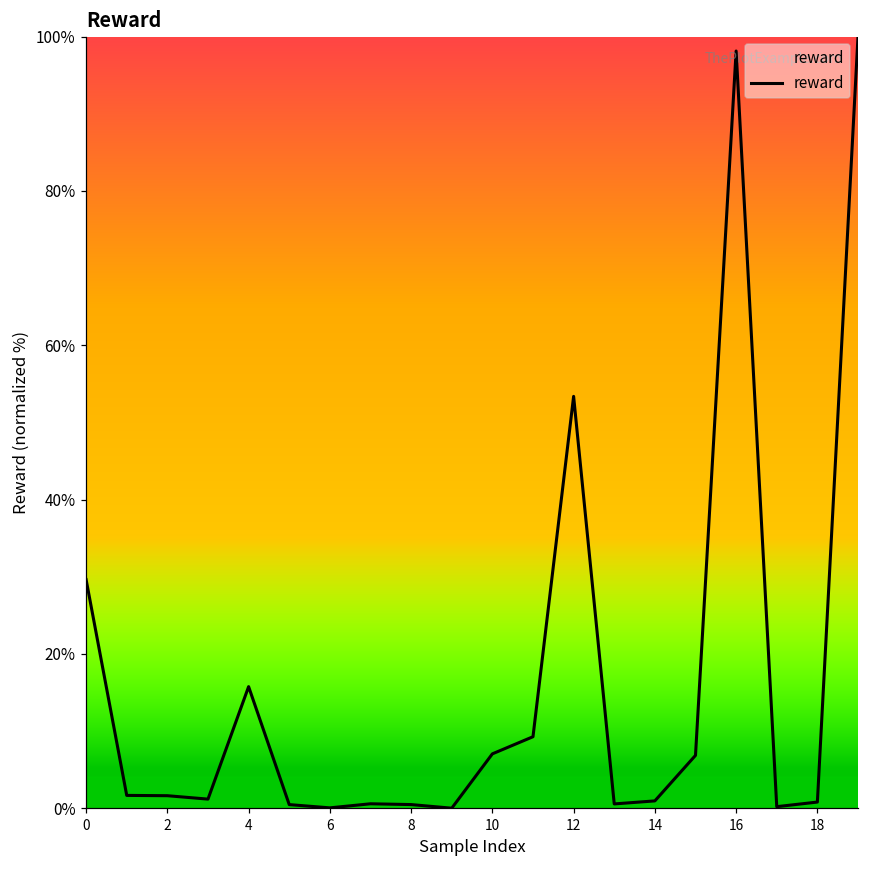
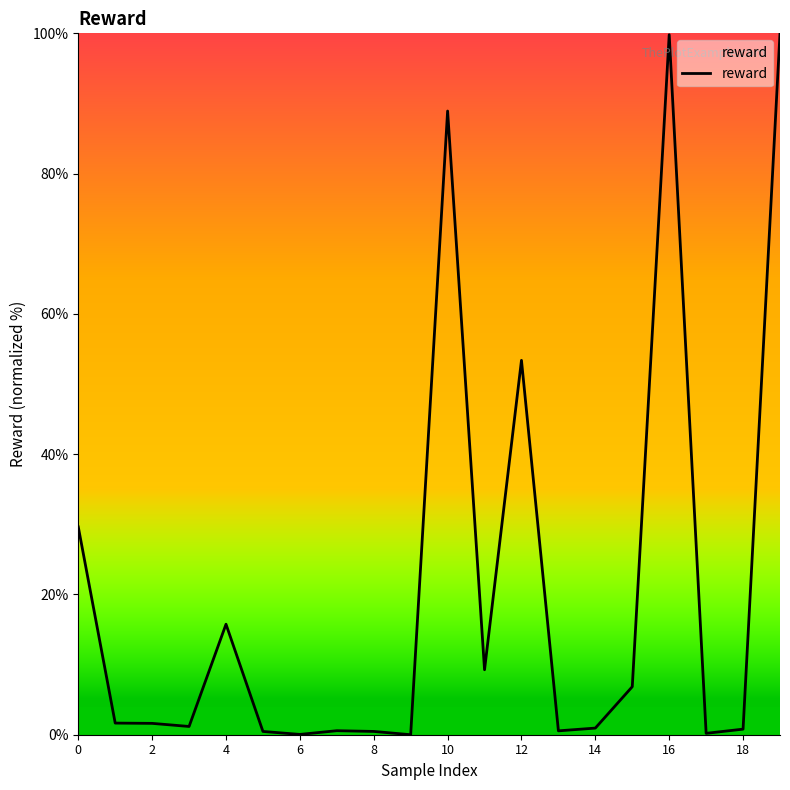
  {
    "0": "30%",
    "4": "16%",
-   "10": "7%",
+   "10": "89%",
    "12": "53%",
-   "16": "98%"
+   "16": "100%"
  }
